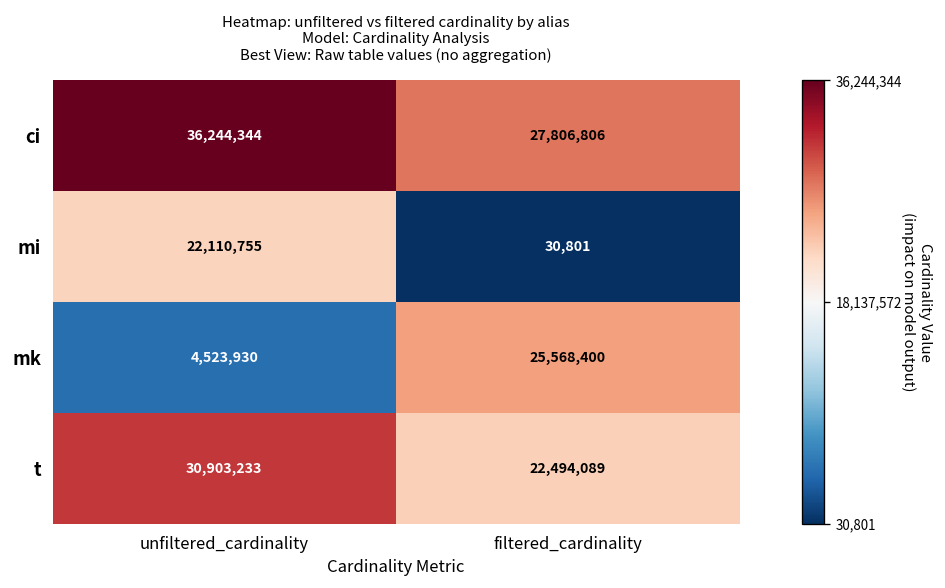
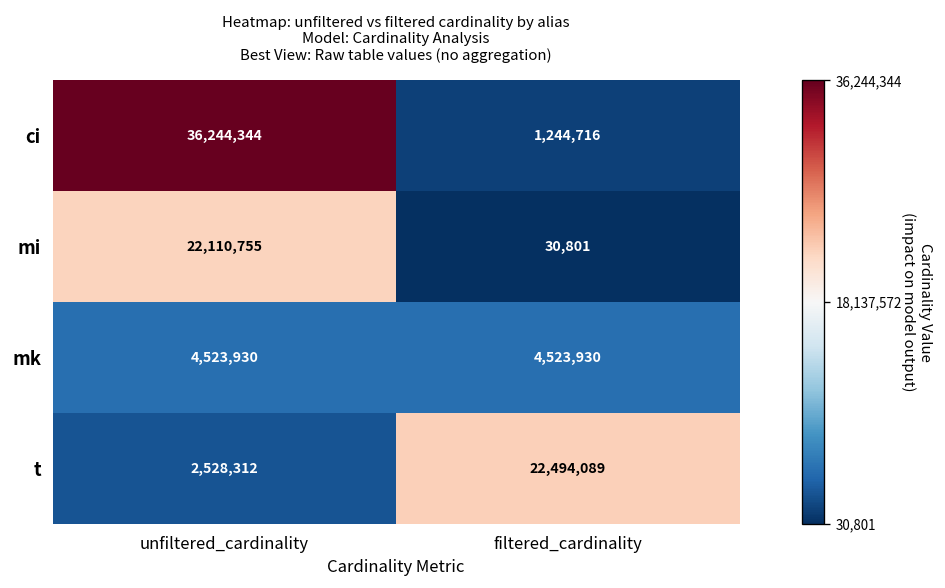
  {
    "ci": {
      "unfiltered_cardinality": "36,244,344",
-     "filtered_cardinality": "27,806,806"
+     "filtered_cardinality": "1,244,716"
    },
    "mi": {
      "unfiltered_cardinality": "22,110,755",
      "filtered_cardinality": "30,801"
    },
    "mk": {
      "unfiltered_cardinality": "4,523,930",
-     "filtered_cardinality": "25,568,400"
+     "filtered_cardinality": "4,523,930"
    },
    "t": {
-     "unfiltered_cardinality": "30,903,233",
+     "unfiltered_cardinality": "2,528,312",
      "filtered_cardinality": "22,494,089"
    }
  }
